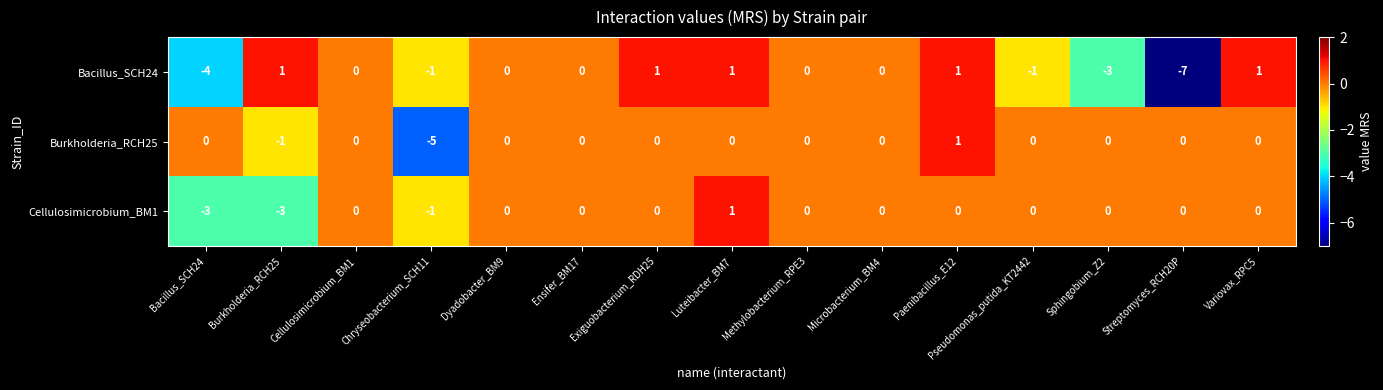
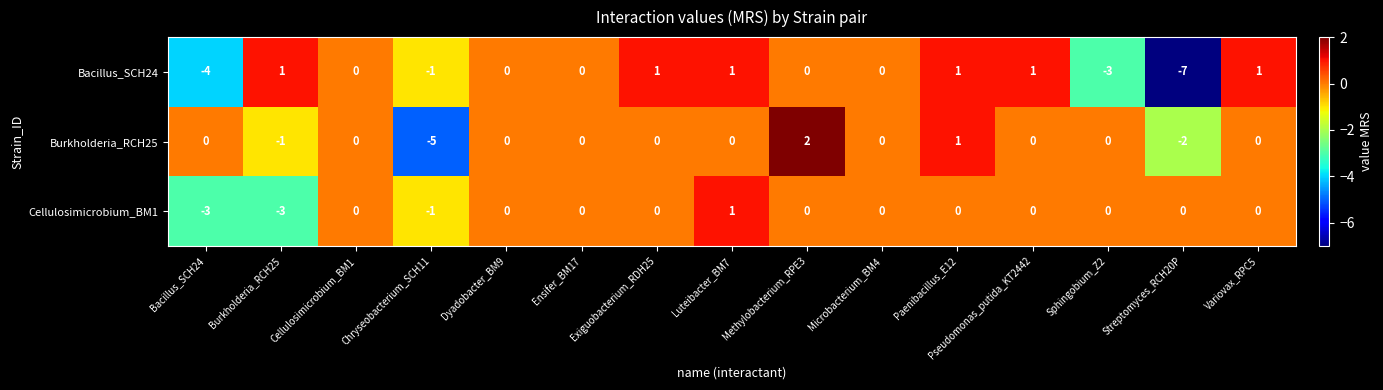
  {
    "Bacillus_SCH24": {
      "Bacillus_SCH24": -4,
      "Burkholderia_RCH25": 1,
      "Cellulosimicrobium_BM1": 0,
      "Chryseobacterium_SCH11": -1,
      "Dyadobacter_BM9": 0,
      "Ensifer_BM17": 0,
      "Exiguobacterium_RDH25": 1,
      "Luteibacter_BM7": 1,
      "Methylobacterium_RPE3": 0,
      "Microbacterium_BM4": 0,
      "Paenibacillus_E12": 1,
-     "Pseudomonas_putida_KT2442": -1,
+     "Pseudomonas_putida_KT2442": 1,
      "Sphingobium_Z2": -3,
      "Streptomyces_RCH20P": -7,
      "Variovax_RPC5": 1
    },
    "Burkholderia_RCH25": {
      "Bacillus_SCH24": 0,
      "Burkholderia_RCH25": -1,
      "Cellulosimicrobium_BM1": 0,
      "Chryseobacterium_SCH11": -5,
      "Dyadobacter_BM9": 0,
      "Ensifer_BM17": 0,
      "Exiguobacterium_RDH25": 0,
      "Luteibacter_BM7": 0,
-     "Methylobacterium_RPE3": 0,
+     "Methylobacterium_RPE3": 2,
      "Microbacterium_BM4": 0,
      "Paenibacillus_E12": 1,
      "Pseudomonas_putida_KT2442": 0,
      "Sphingobium_Z2": 0,
-     "Streptomyces_RCH20P": 0,
+     "Streptomyces_RCH20P": -2,
      "Variovax_RPC5": 0
    },
    "Cellulosimicrobium_BM1": {
      "Bacillus_SCH24": -3,
      "Burkholderia_RCH25": -3,
      "Cellulosimicrobium_BM1": 0,
      "Chryseobacterium_SCH11": -1,
      "Dyadobacter_BM9": 0,
      "Ensifer_BM17": 0,
      "Exiguobacterium_RDH25": 0,
      "Luteibacter_BM7": 1,
      "Methylobacterium_RPE3": 0,
      "Microbacterium_BM4": 0,
      "Paenibacillus_E12": 0,
      "Pseudomonas_putida_KT2442": 0,
      "Sphingobium_Z2": 0,
      "Streptomyces_RCH20P": 0,
      "Variovax_RPC5": 0
    }
  }
